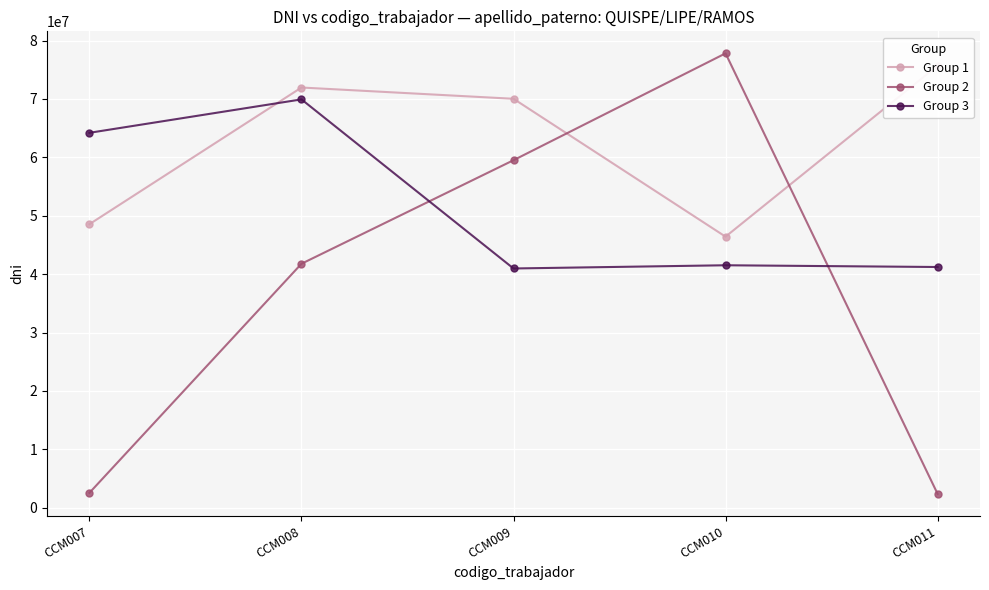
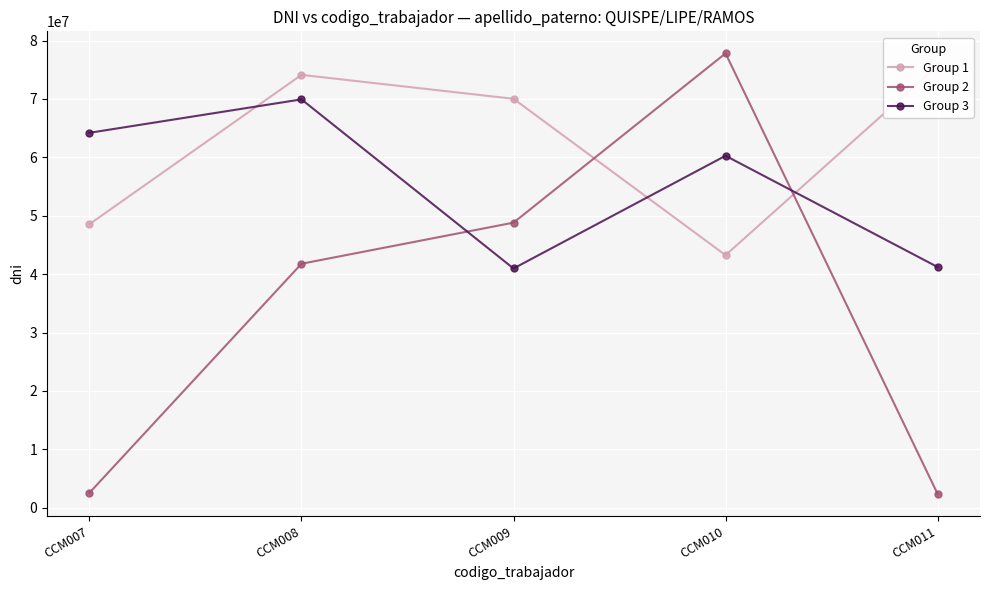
  {
    "Group 1": {
      "CCM007": 49000000,
-     "CCM008": 72000000,
+     "CCM008": 74000000,
      "CCM009": 70000000,
-     "CCM010": 46000000
+     "CCM010": 43000000
    },
    "Group 2": {
      "CCM007": 3000000,
      "CCM008": 42000000,
-     "CCM009": 60000000,
+     "CCM009": 49000000,
      "CCM010": 78000000,
      "CCM011": 2000000
    },
    "Group 3": {
      "CCM007": 64000000,
      "CCM008": 70000000,
      "CCM009": 41000000,
-     "CCM010": 42000000,
+     "CCM010": 60000000,
      "CCM011": 41000000
    }
  }
